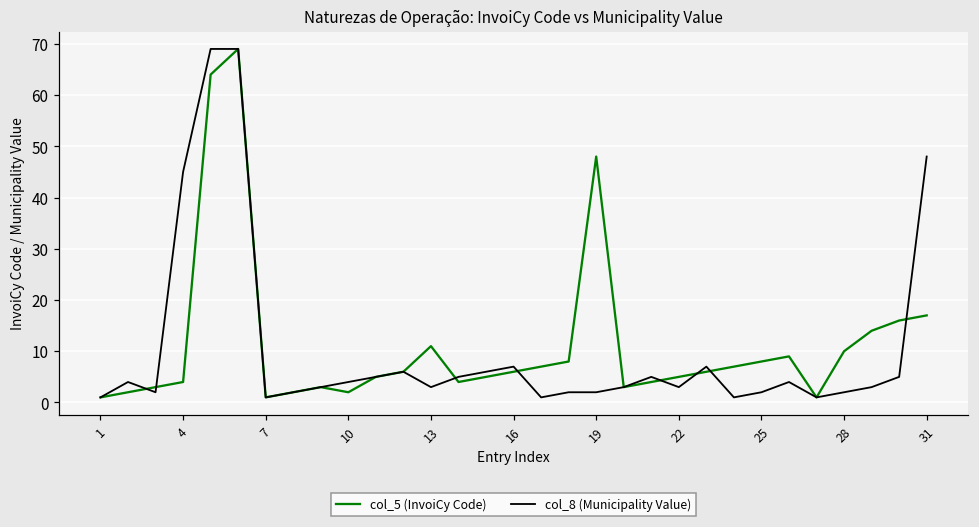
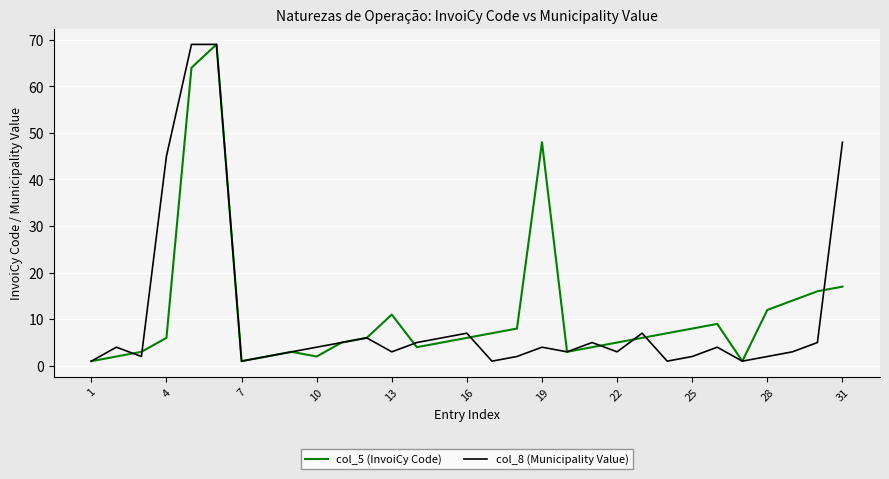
  {
    "col_5 (InvoiCy Code)": {
-     "4": 4,
+     "4": 6,
      "10": 2,
      "13": 11,
      "16": 6,
      "19": 48,
      "22": 5,
      "25": 8,
-     "28": 10,
+     "28": 12,
      "31": 17
    },
    "col_8 (Municipality Value)": {
      "4": 45,
      "10": 4,
      "13": 3,
      "16": 7,
-     "19": 2,
+     "19": 4,
      "22": 3,
      "25": 2,
      "28": 2,
      "31": 48
    }
  }
